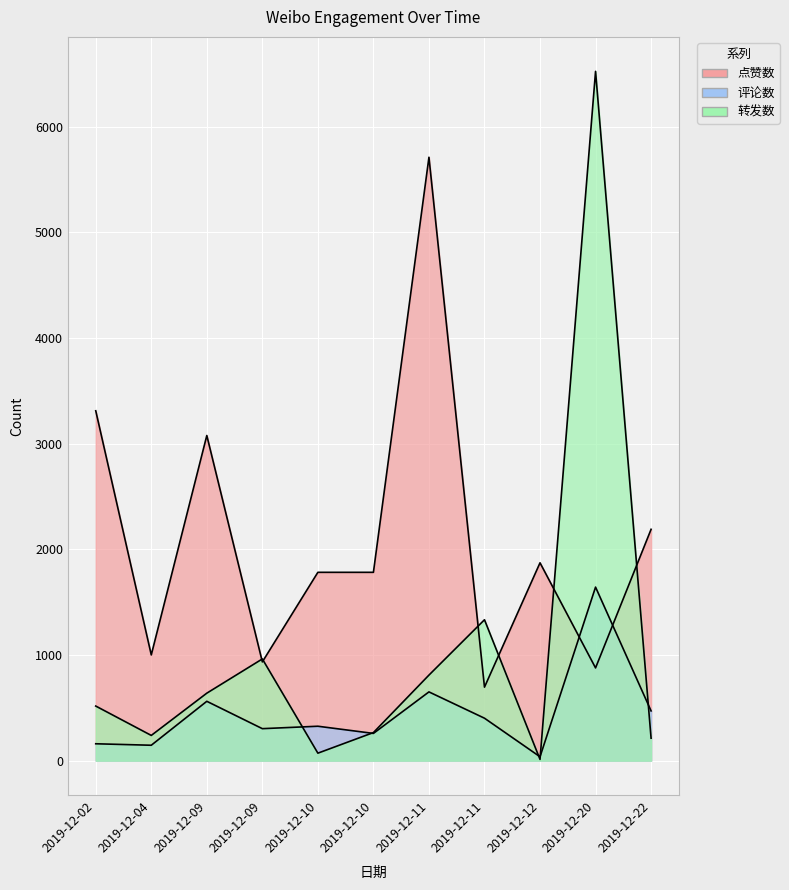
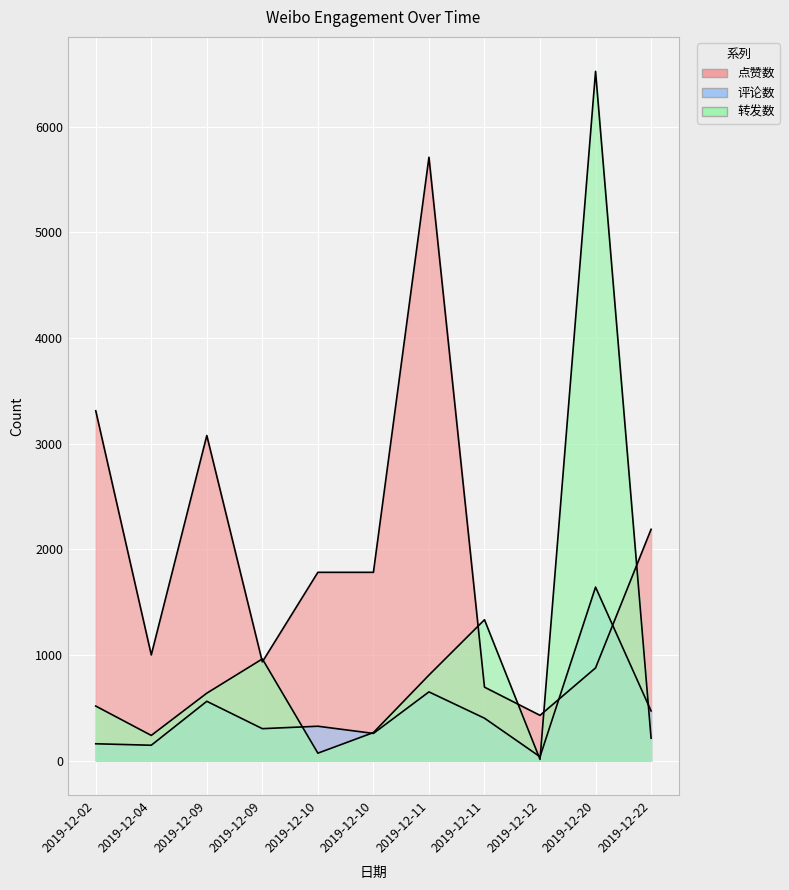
  {
    "点赞数": {
      "2019-12-02": 3310,
      "2019-12-04": 1000,
-     "2019-12-12": 1870,
+     "2019-12-12": 430,
      "2019-12-20": 880,
      "2019-12-22": 2190
    },
    "评论数": {
      "2019-12-02": 160,
      "2019-12-04": 150,
      "2019-12-12": 40,
      "2019-12-20": 1640,
      "2019-12-22": 470
    },
    "转发数": {
      "2019-12-02": 520,
      "2019-12-04": 240,
      "2019-12-12": 10,
      "2019-12-20": 6530,
      "2019-12-22": 210
    }
  }
